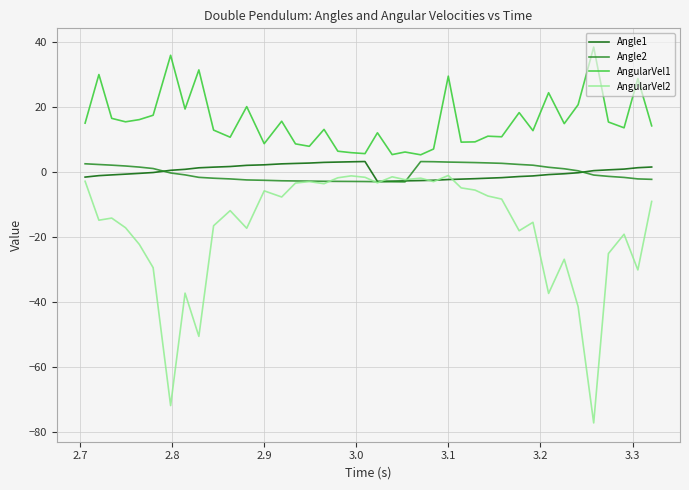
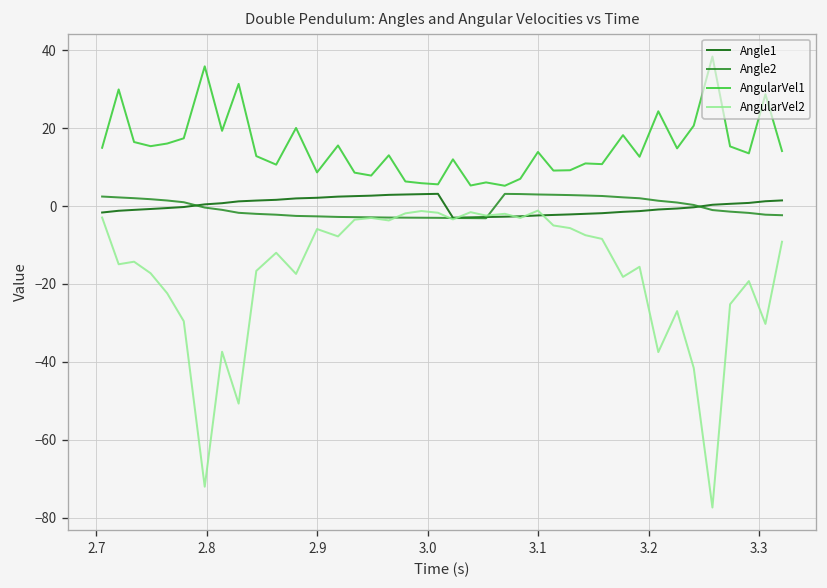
  {
    "Angle1": {
      "2.9": 2,
      "3.1": -2
    },
    "Angle2": {
      "2.9": -3,
      "3.1": 3
    },
    "AngularVel1": {
      "2.9": 9,
-     "3.1": 29
+     "3.1": 14
    },
    "AngularVel2": {
      "2.9": -6,
      "3.1": -1
    }
  }
